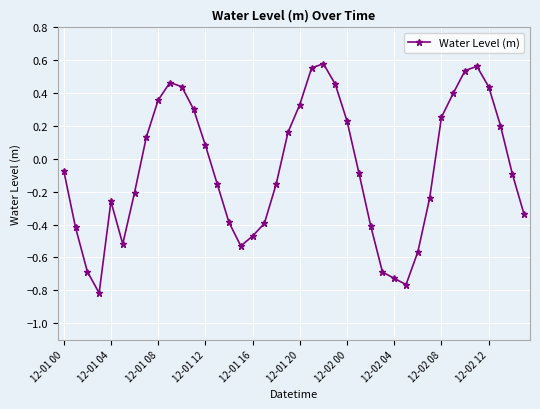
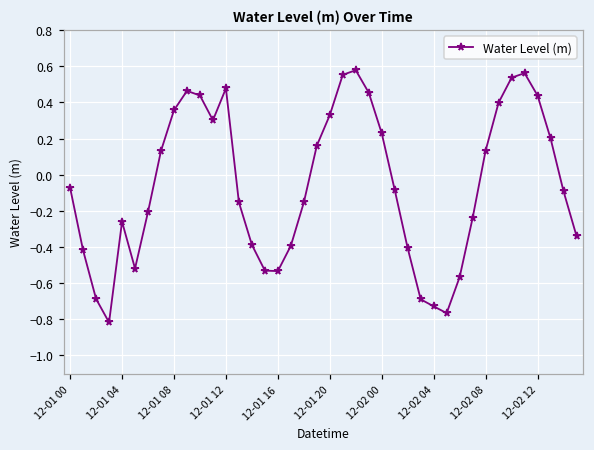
  {
    "12-01 00": -0.07,
    "12-01 04": -0.26,
    "12-01 08": 0.36,
-   "12-01 12": 0.08,
-   "12-01 16": -0.47,
+   "12-01 12": 0.48,
+   "12-01 16": -0.53,
    "12-01 20": 0.33,
    "12-02 00": 0.23,
    "12-02 04": -0.73,
-   "12-02 08": 0.25,
+   "12-02 08": 0.13,
    "12-02 12": 0.44
  }
